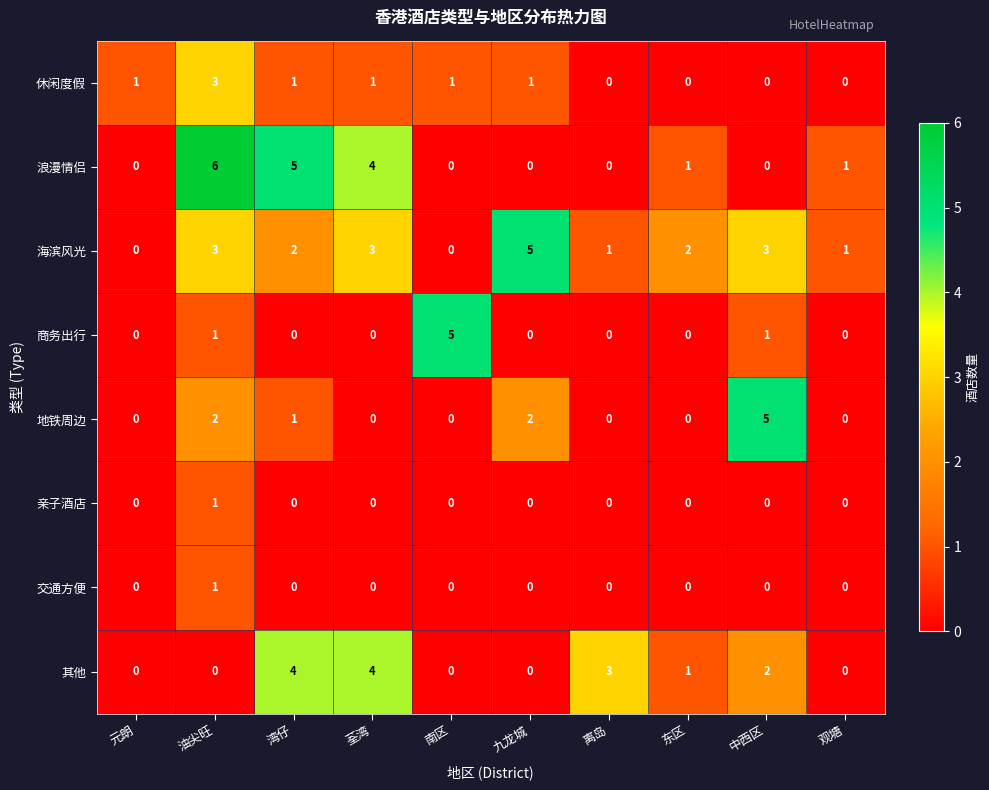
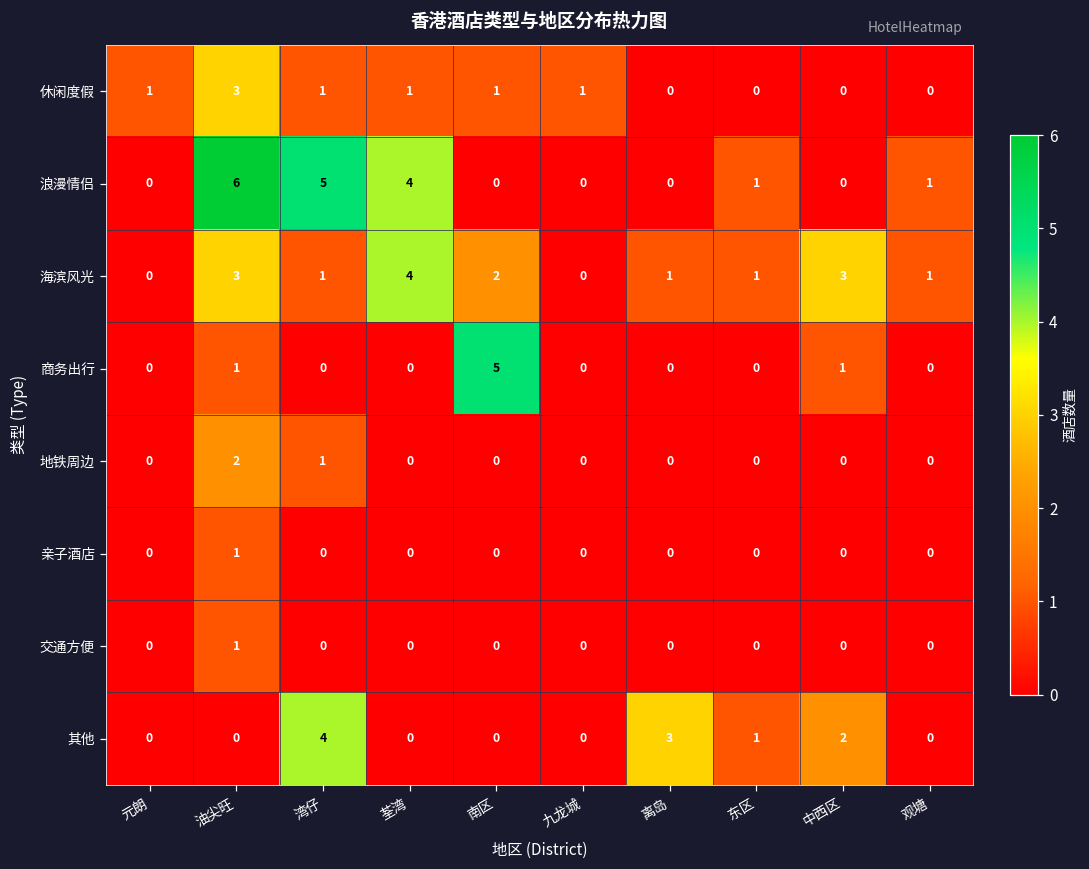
  {
    "休闲度假": {
      "元朗": 1,
      "油尖旺": 3,
      "湾仔": 1,
      "荃湾": 1,
      "南区": 1,
      "九龙城": 1,
      "离岛": 0,
      "东区": 0,
      "中西区": 0,
      "观塘": 0
    },
    "浪漫情侣": {
      "元朗": 0,
      "油尖旺": 6,
      "湾仔": 5,
      "荃湾": 4,
      "南区": 0,
      "九龙城": 0,
      "离岛": 0,
      "东区": 1,
      "中西区": 0,
      "观塘": 1
    },
    "海滨风光": {
      "元朗": 0,
      "油尖旺": 3,
-     "湾仔": 2,
-     "荃湾": 3,
-     "南区": 0,
-     "九龙城": 5,
+     "湾仔": 1,
+     "荃湾": 4,
+     "南区": 2,
+     "九龙城": 0,
      "离岛": 1,
-     "东区": 2,
+     "东区": 1,
      "中西区": 3,
      "观塘": 1
    },
    "商务出行": {
      "元朗": 0,
      "油尖旺": 1,
      "湾仔": 0,
      "荃湾": 0,
      "南区": 5,
      "九龙城": 0,
      "离岛": 0,
      "东区": 0,
      "中西区": 1,
      "观塘": 0
    },
    "地铁周边": {
      "元朗": 0,
      "油尖旺": 2,
      "湾仔": 1,
      "荃湾": 0,
      "南区": 0,
-     "九龙城": 2,
+     "九龙城": 0,
      "离岛": 0,
      "东区": 0,
-     "中西区": 5,
+     "中西区": 0,
      "观塘": 0
    },
    "亲子酒店": {
      "元朗": 0,
      "油尖旺": 1,
      "湾仔": 0,
      "荃湾": 0,
      "南区": 0,
      "九龙城": 0,
      "离岛": 0,
      "东区": 0,
      "中西区": 0,
      "观塘": 0
    },
    "交通方便": {
      "元朗": 0,
      "油尖旺": 1,
      "湾仔": 0,
      "荃湾": 0,
      "南区": 0,
      "九龙城": 0,
      "离岛": 0,
      "东区": 0,
      "中西区": 0,
      "观塘": 0
    },
    "其他": {
      "元朗": 0,
      "油尖旺": 0,
      "湾仔": 4,
-     "荃湾": 4,
+     "荃湾": 0,
      "南区": 0,
      "九龙城": 0,
      "离岛": 3,
      "东区": 1,
      "中西区": 2,
      "观塘": 0
    }
  }
